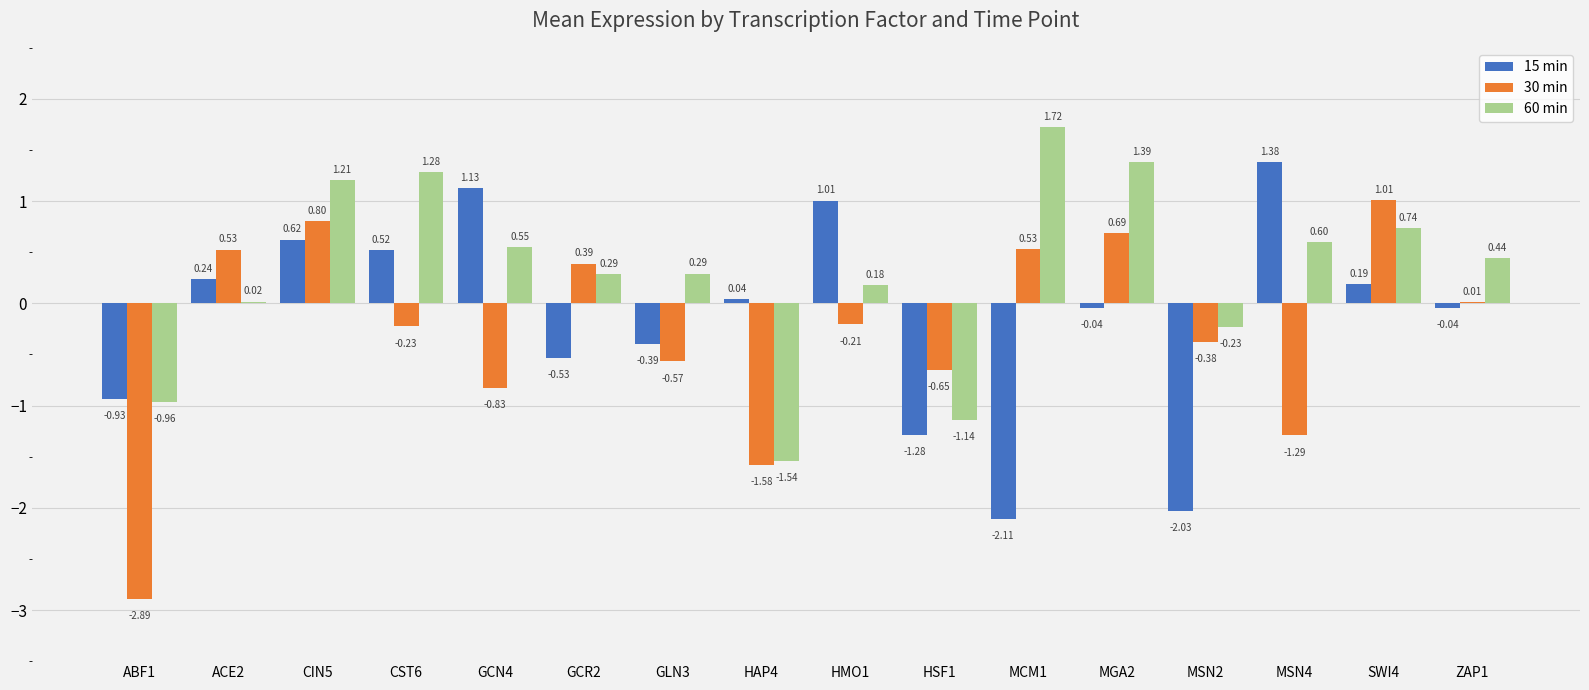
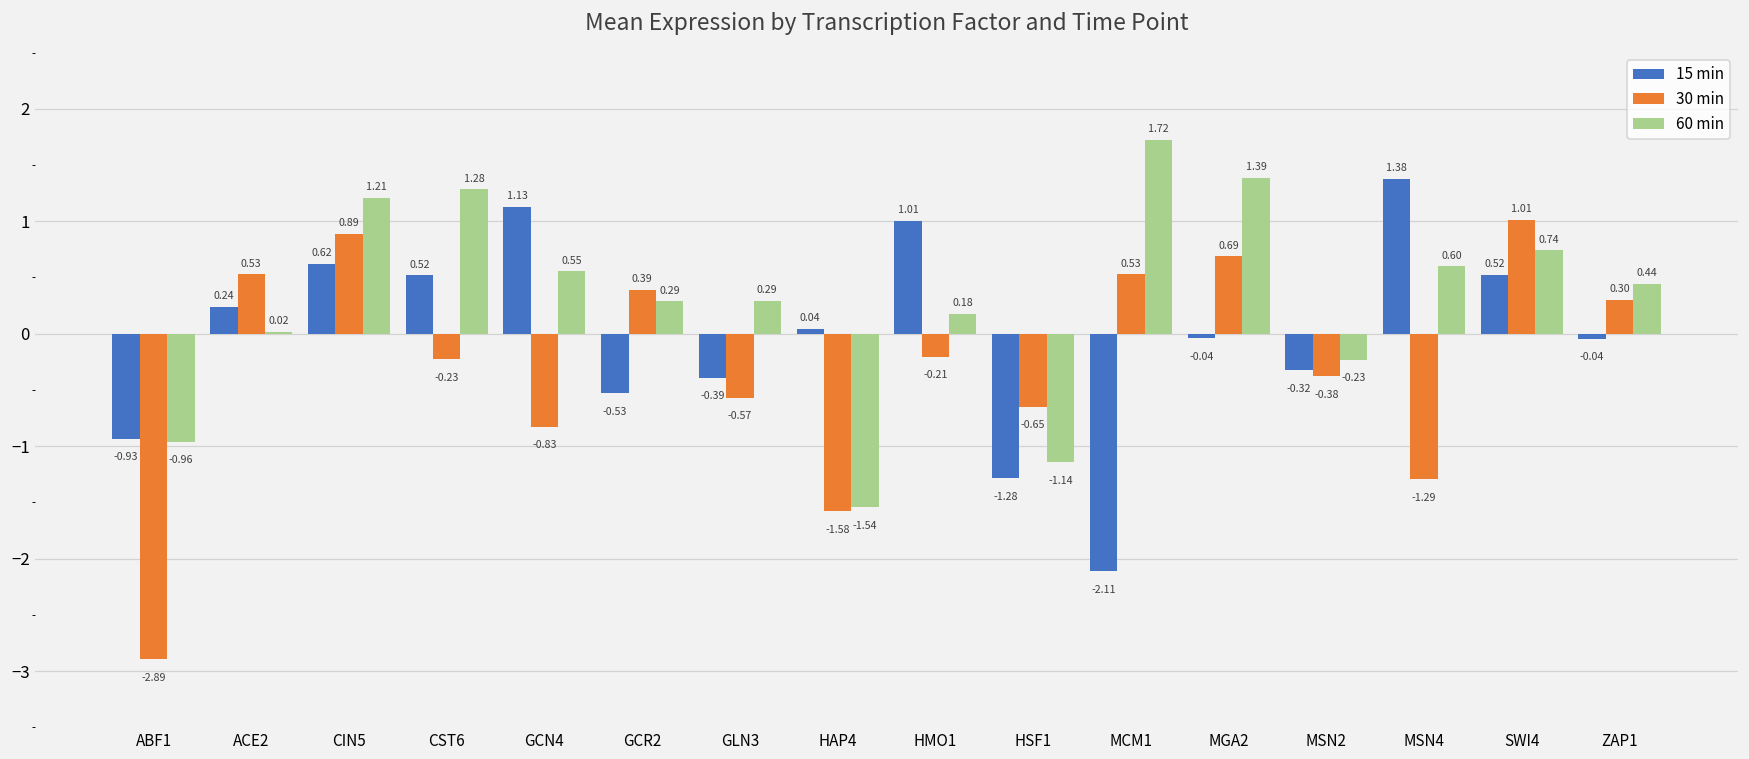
  {
    "15 min": {
      "ABF1": -0.93,
      "ACE2": 0.24,
      "CIN5": 0.62,
      "CST6": 0.52,
      "GCN4": 1.13,
      "GCR2": -0.53,
      "GLN3": -0.39,
      "HAP4": 0.04,
      "HMO1": 1.01,
      "HSF1": -1.28,
      "MCM1": -2.11,
      "MGA2": -0.04,
-     "MSN2": -2.03,
+     "MSN2": -0.32,
      "MSN4": 1.38,
-     "SWI4": 0.19,
+     "SWI4": 0.52,
      "ZAP1": -0.04
    },
    "30 min": {
      "ABF1": -2.89,
      "ACE2": 0.53,
-     "CIN5": 0.80,
+     "CIN5": 0.89,
      "CST6": -0.23,
      "GCN4": -0.83,
      "GCR2": 0.39,
      "GLN3": -0.57,
      "HAP4": -1.58,
      "HMO1": -0.21,
      "HSF1": -0.65,
      "MCM1": 0.53,
      "MGA2": 0.69,
      "MSN2": -0.38,
      "MSN4": -1.29,
      "SWI4": 1.01,
-     "ZAP1": 0.01
+     "ZAP1": 0.30
    },
    "60 min": {
      "ABF1": -0.96,
      "ACE2": 0.02,
      "CIN5": 1.21,
      "CST6": 1.28,
      "GCN4": 0.55,
      "GCR2": 0.29,
      "GLN3": 0.29,
      "HAP4": -1.54,
      "HMO1": 0.18,
      "HSF1": -1.14,
      "MCM1": 1.72,
      "MGA2": 1.39,
      "MSN2": -0.23,
      "MSN4": 0.60,
      "SWI4": 0.74,
      "ZAP1": 0.44
    }
  }
